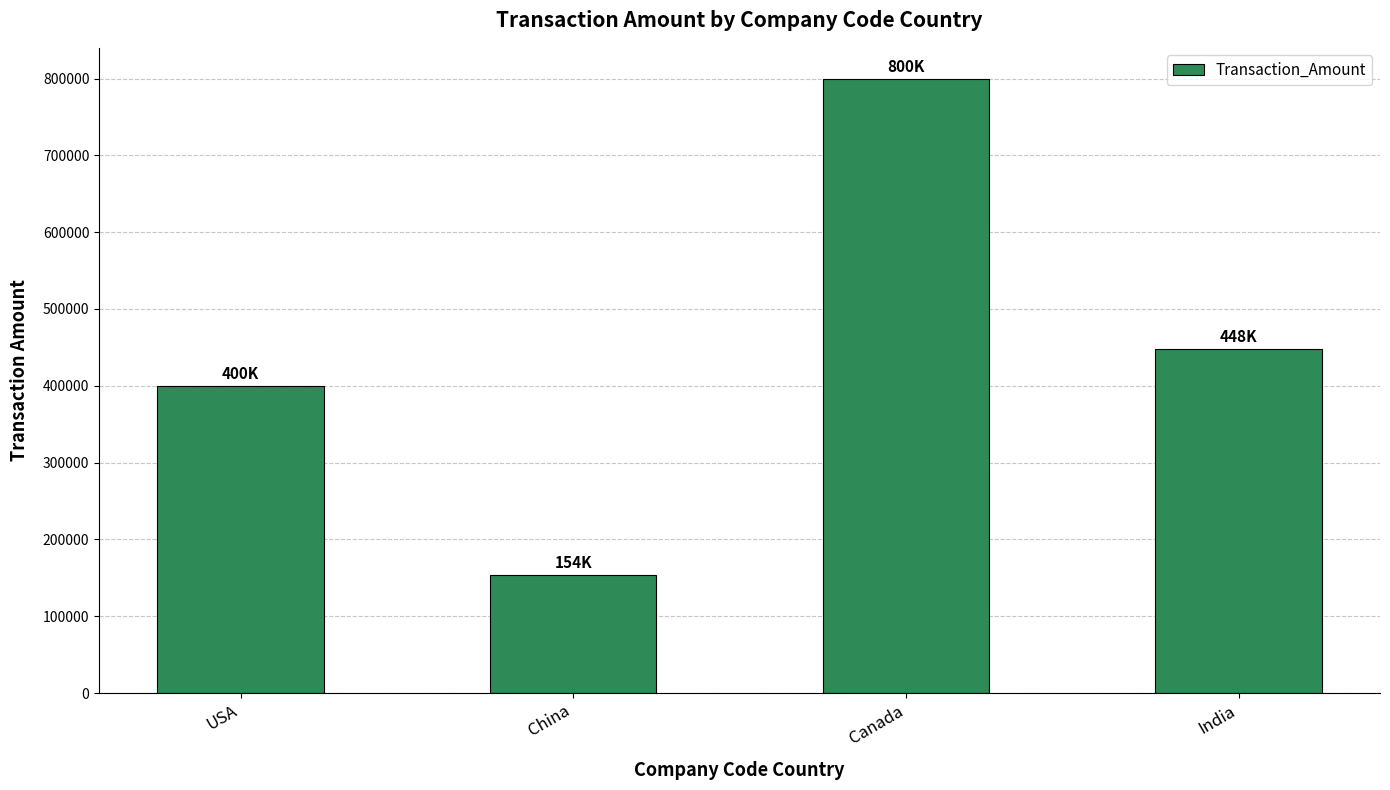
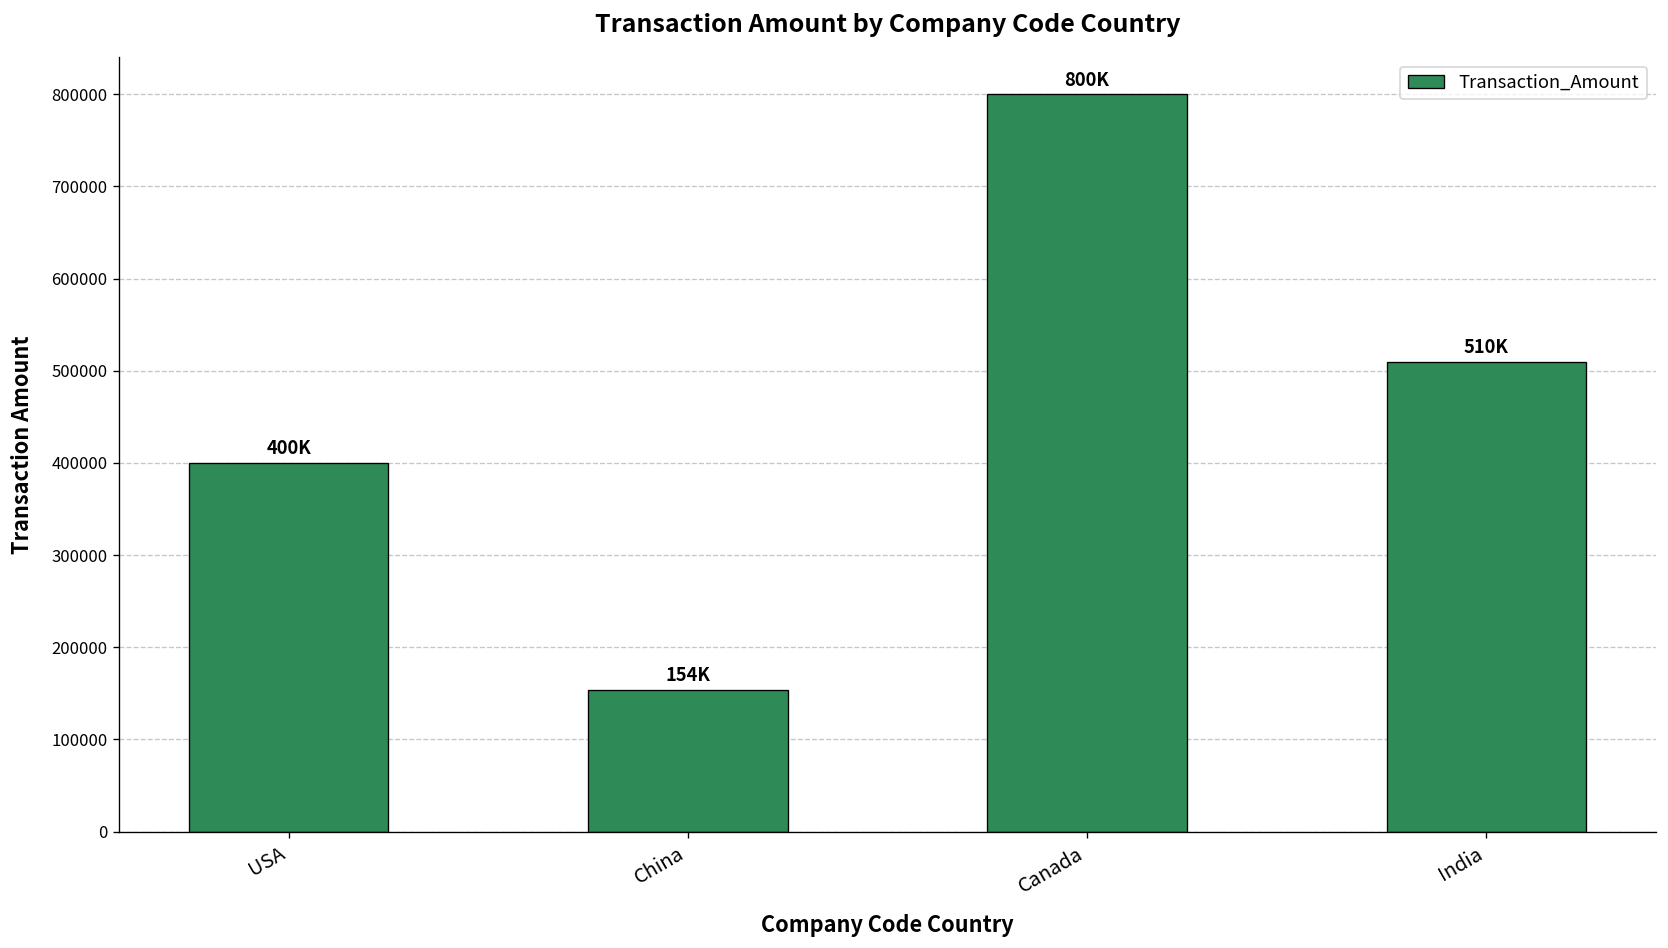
  {
    "USA": "400K",
    "China": "154K",
    "Canada": "800K",
-   "India": "448K"
+   "India": "510K"
  }
